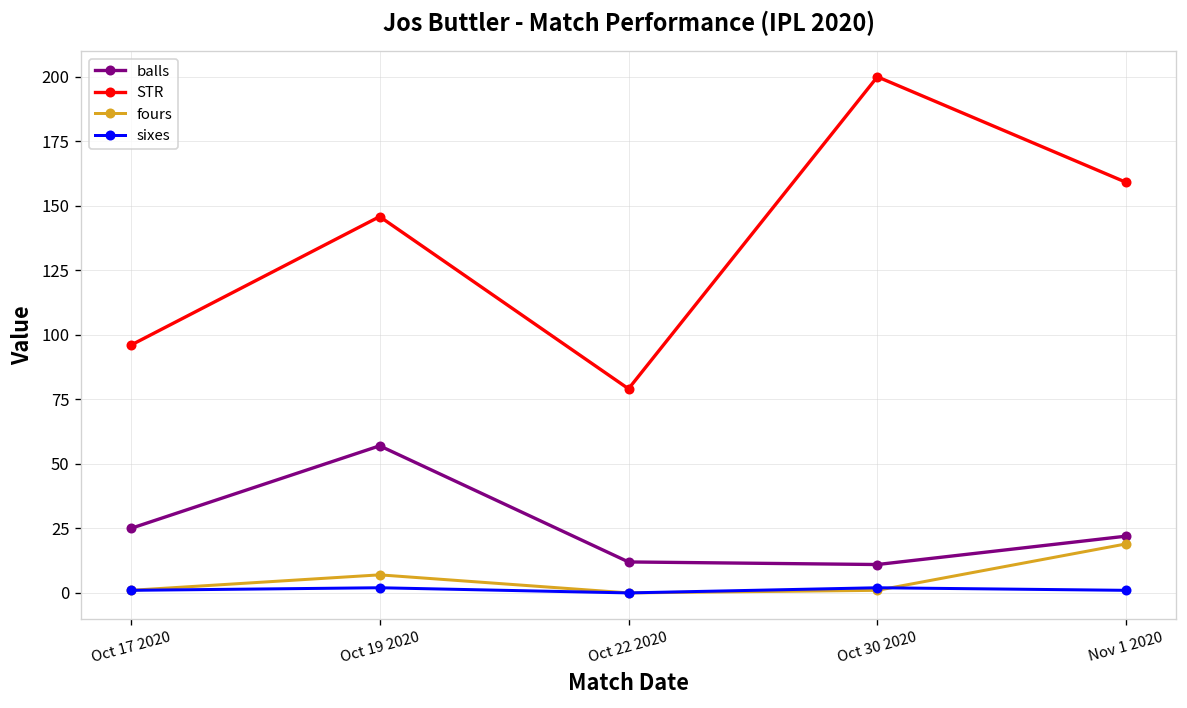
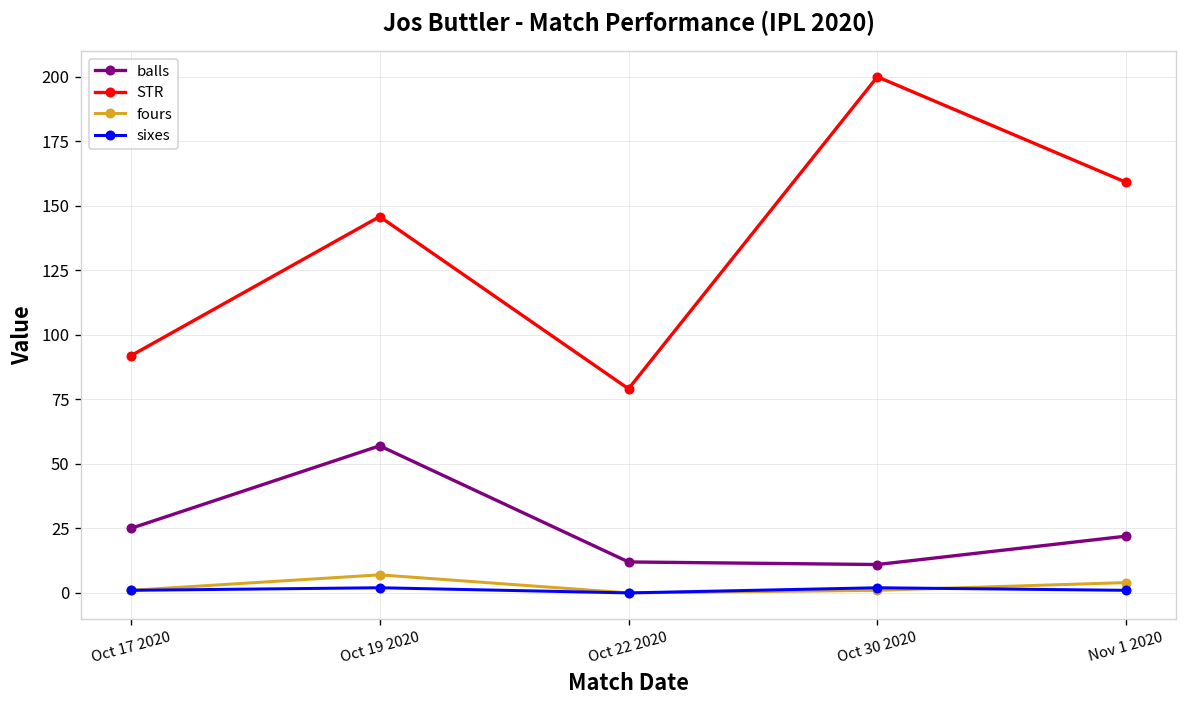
  {
    "balls": {
      "Oct 17 2020": 25,
      "Oct 19 2020": 57,
      "Oct 22 2020": 12,
      "Oct 30 2020": 11,
      "Nov 1 2020": 22
    },
    "STR": {
-     "Oct 17 2020": 96,
+     "Oct 17 2020": 92,
      "Oct 19 2020": 146,
      "Oct 22 2020": 79,
      "Oct 30 2020": 200,
      "Nov 1 2020": 159
    },
    "fours": {
      "Oct 19 2020": 7,
-     "Nov 1 2020": 19
+     "Nov 1 2020": 4
    },
    "sixes": {
      "Oct 19 2020": 2,
      "Nov 1 2020": 1
    }
  }
